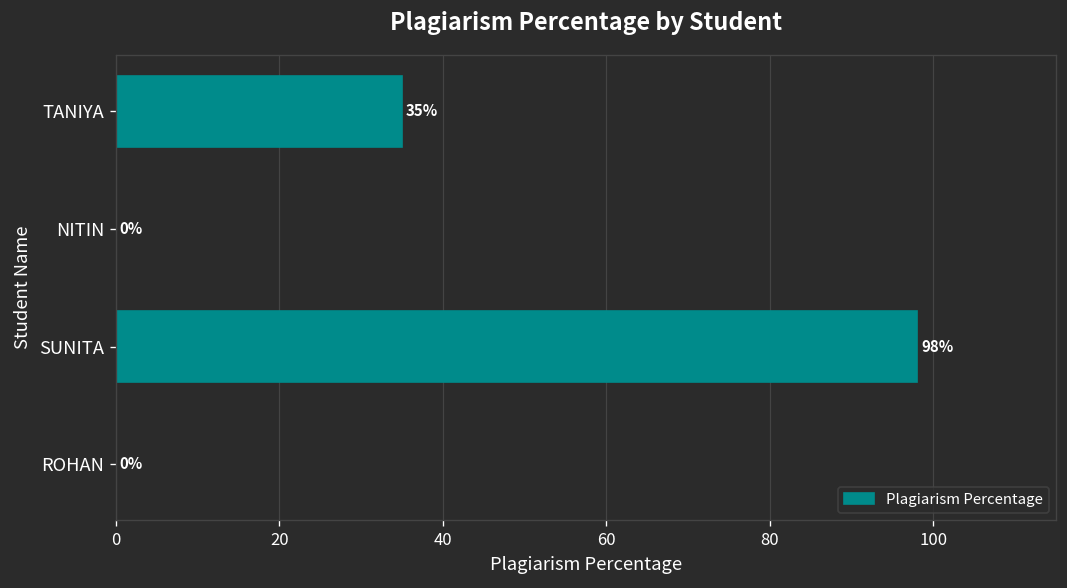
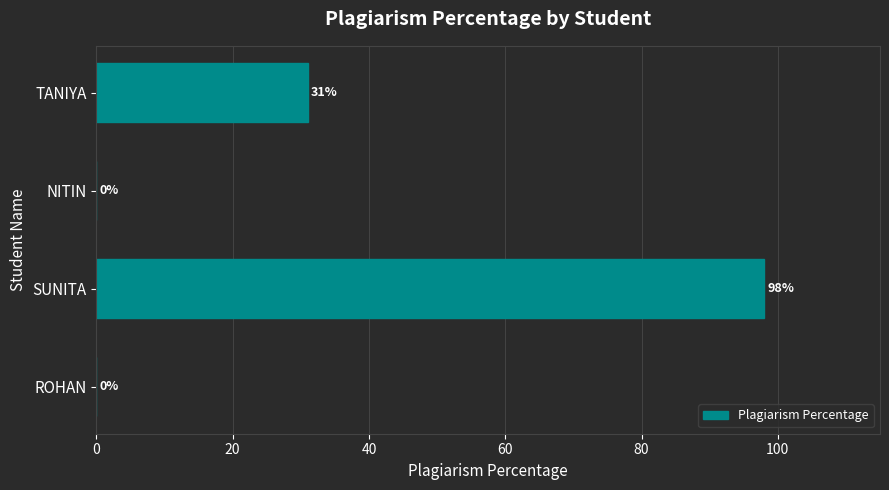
  {
-   "TANIYA": "35%",
+   "TANIYA": "31%",
    "NITIN": "0%",
    "SUNITA": "98%",
    "ROHAN": "0%"
  }
